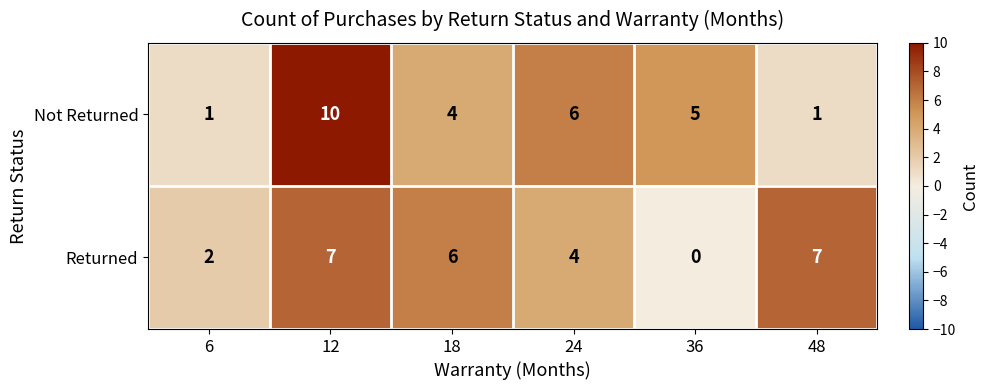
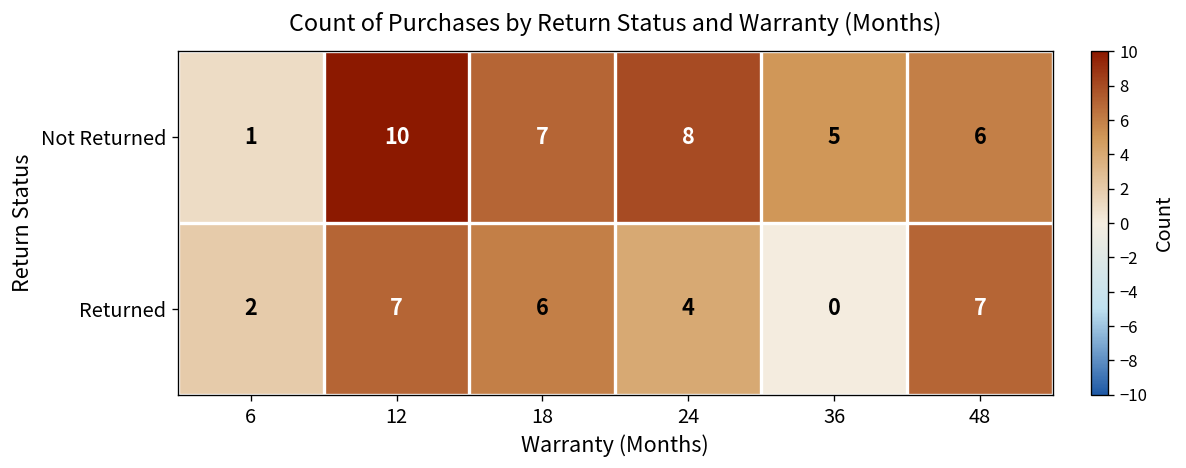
  {
    "Not Returned": {
      "6": 1,
      "12": 10,
-     "18": 4,
-     "24": 6,
+     "18": 7,
+     "24": 8,
      "36": 5,
-     "48": 1
+     "48": 6
    },
    "Returned": {
      "6": 2,
      "12": 7,
      "18": 6,
      "24": 4,
      "36": 0,
      "48": 7
    }
  }
